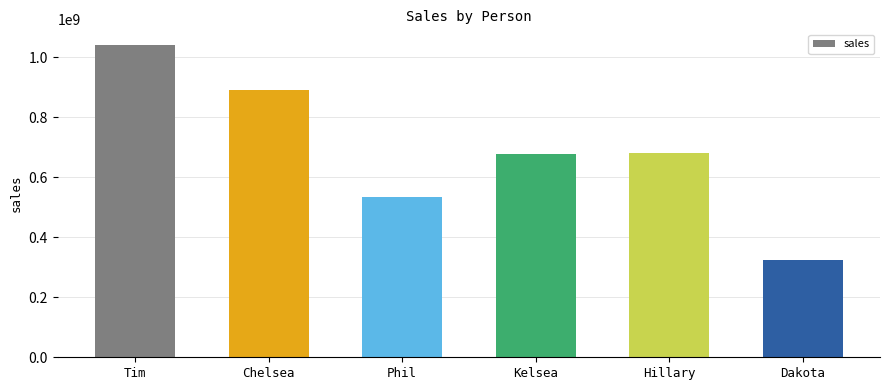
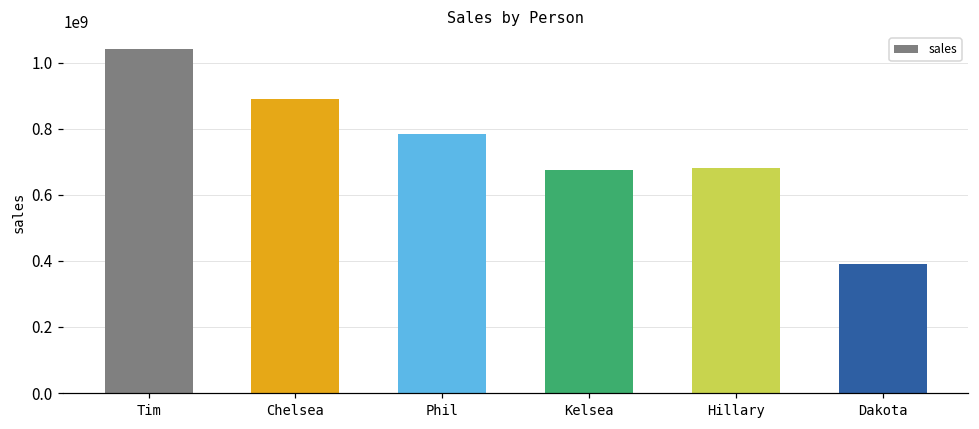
  {
    "Tim": 1040000000,
    "Chelsea": 890000000,
-   "Phil": 530000000,
+   "Phil": 780000000,
    "Kelsea": 680000000,
    "Hillary": 680000000,
-   "Dakota": 320000000
+   "Dakota": 390000000
  }
